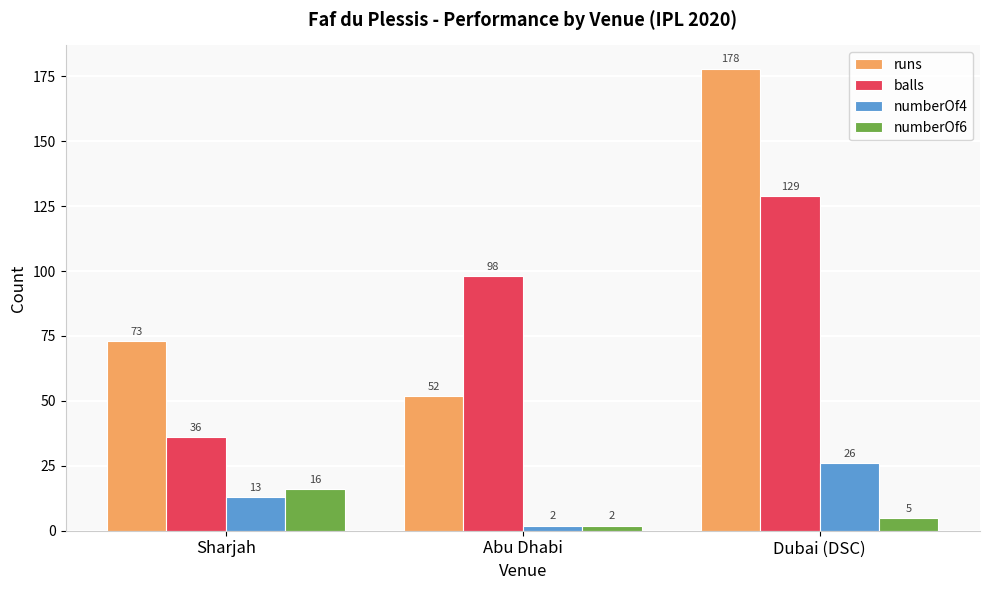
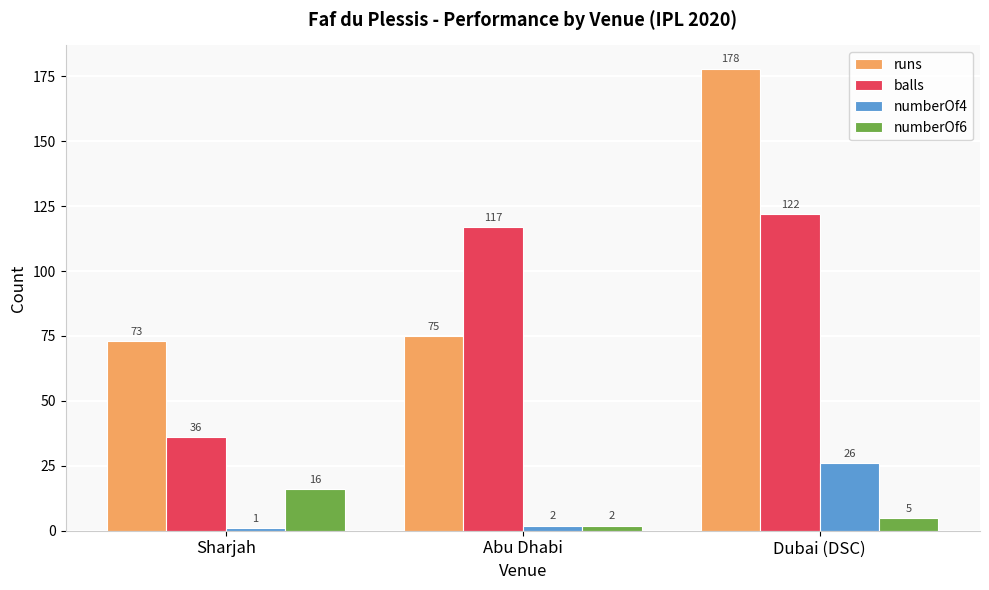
  {
    "runs": {
      "Sharjah": 73,
-     "Abu Dhabi": 52,
+     "Abu Dhabi": 75,
      "Dubai (DSC)": 178
    },
    "balls": {
      "Sharjah": 36,
-     "Abu Dhabi": 98,
-     "Dubai (DSC)": 129
+     "Abu Dhabi": 117,
+     "Dubai (DSC)": 122
    },
    "numberOf4": {
-     "Sharjah": 13,
+     "Sharjah": 1,
      "Abu Dhabi": 2,
      "Dubai (DSC)": 26
    },
    "numberOf6": {
      "Sharjah": 16,
      "Abu Dhabi": 2,
      "Dubai (DSC)": 5
    }
  }
